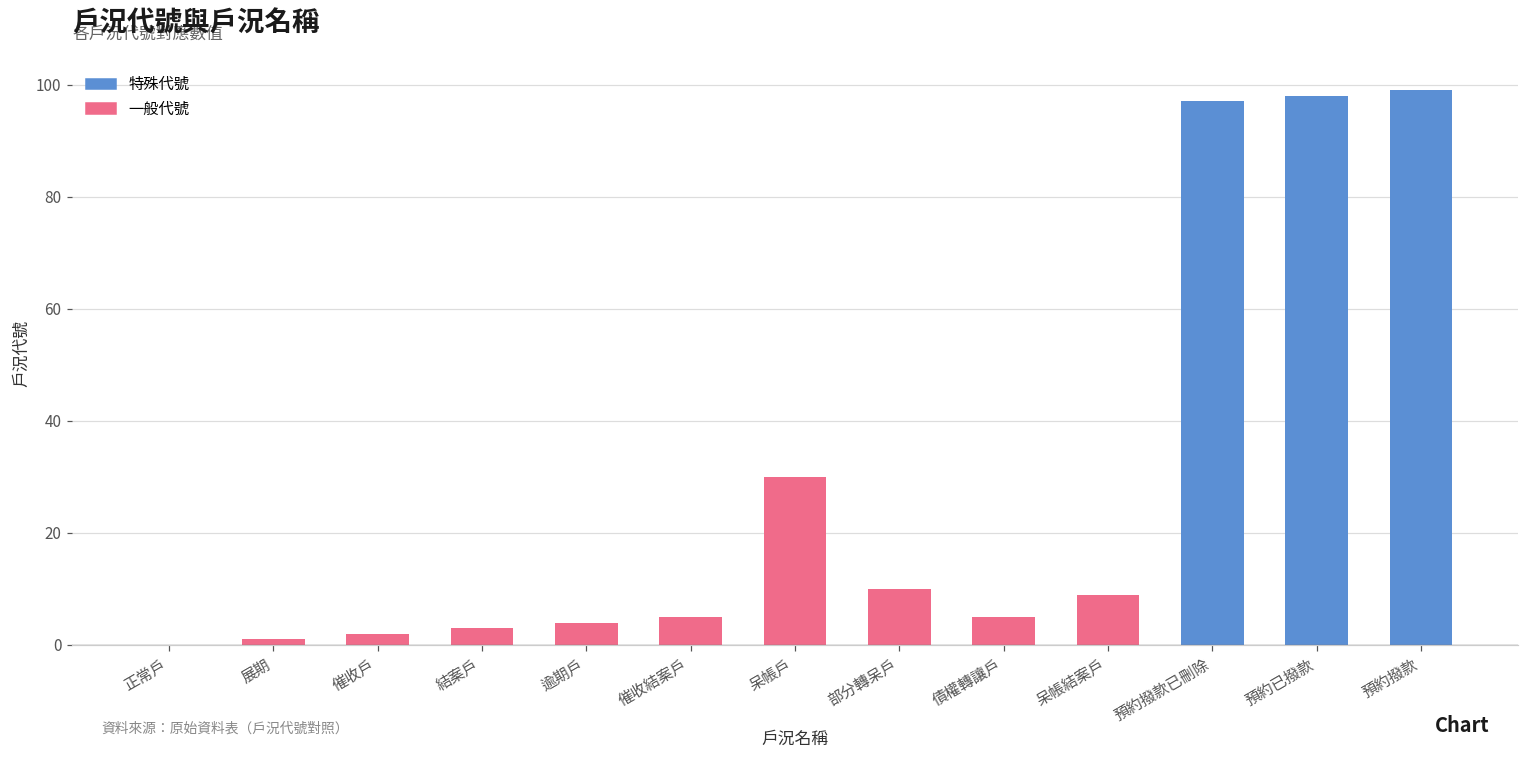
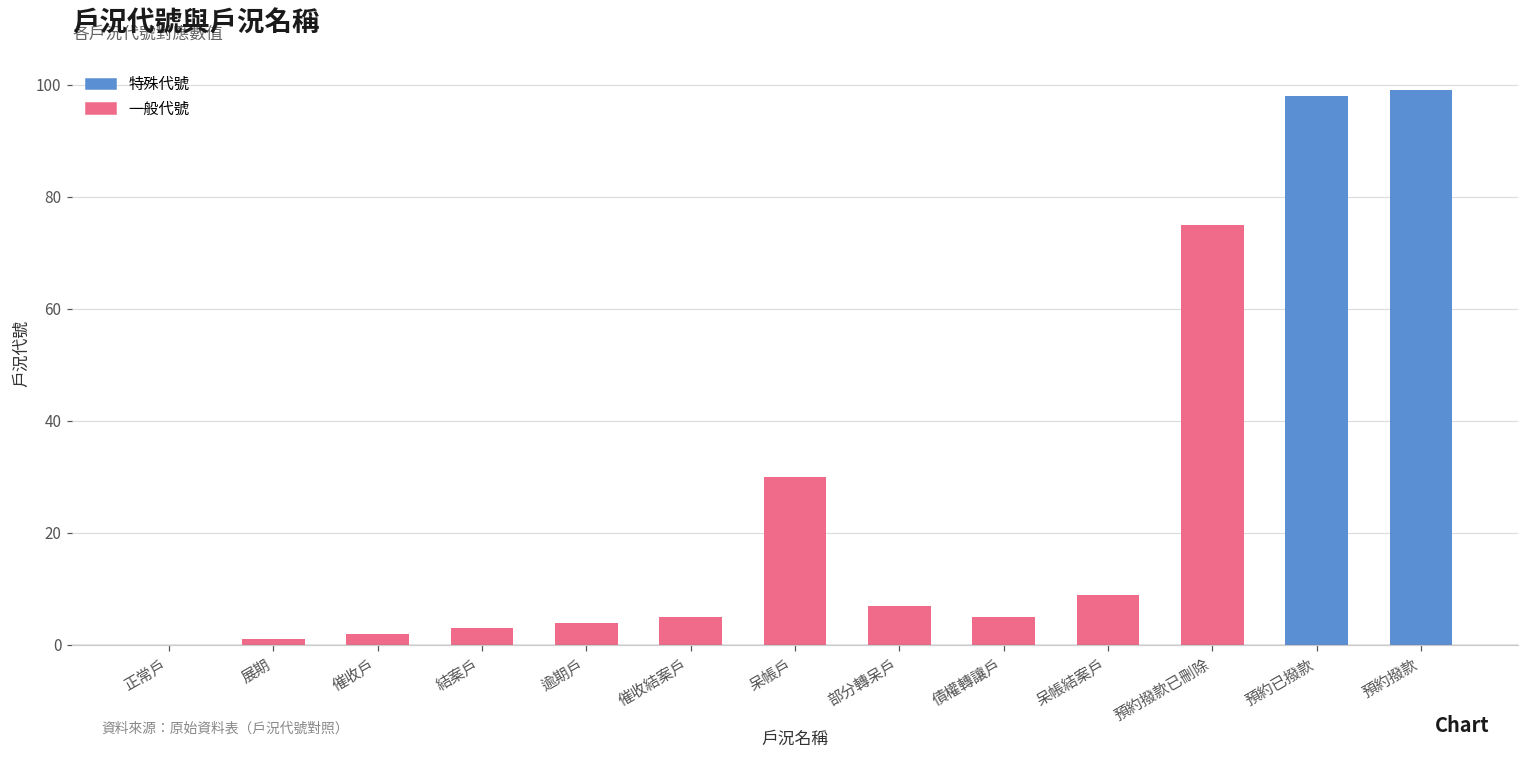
  {
    "正常戶": 0,
    "展期": 1,
    "催收戶": 2,
    "結案戶": 3,
    "逾期戶": 4,
    "催收結案戶": 5,
    "呆帳戶": 30,
-   "部分轉呆戶": 10,
+   "部分轉呆戶": 7,
    "債權轉讓戶": 5,
    "呆帳結案戶": 9,
-   "預約撥款已刪除": 97,
+   "預約撥款已刪除": 75,
    "預約已撥款": 98,
    "預約撥款": 99
  }
